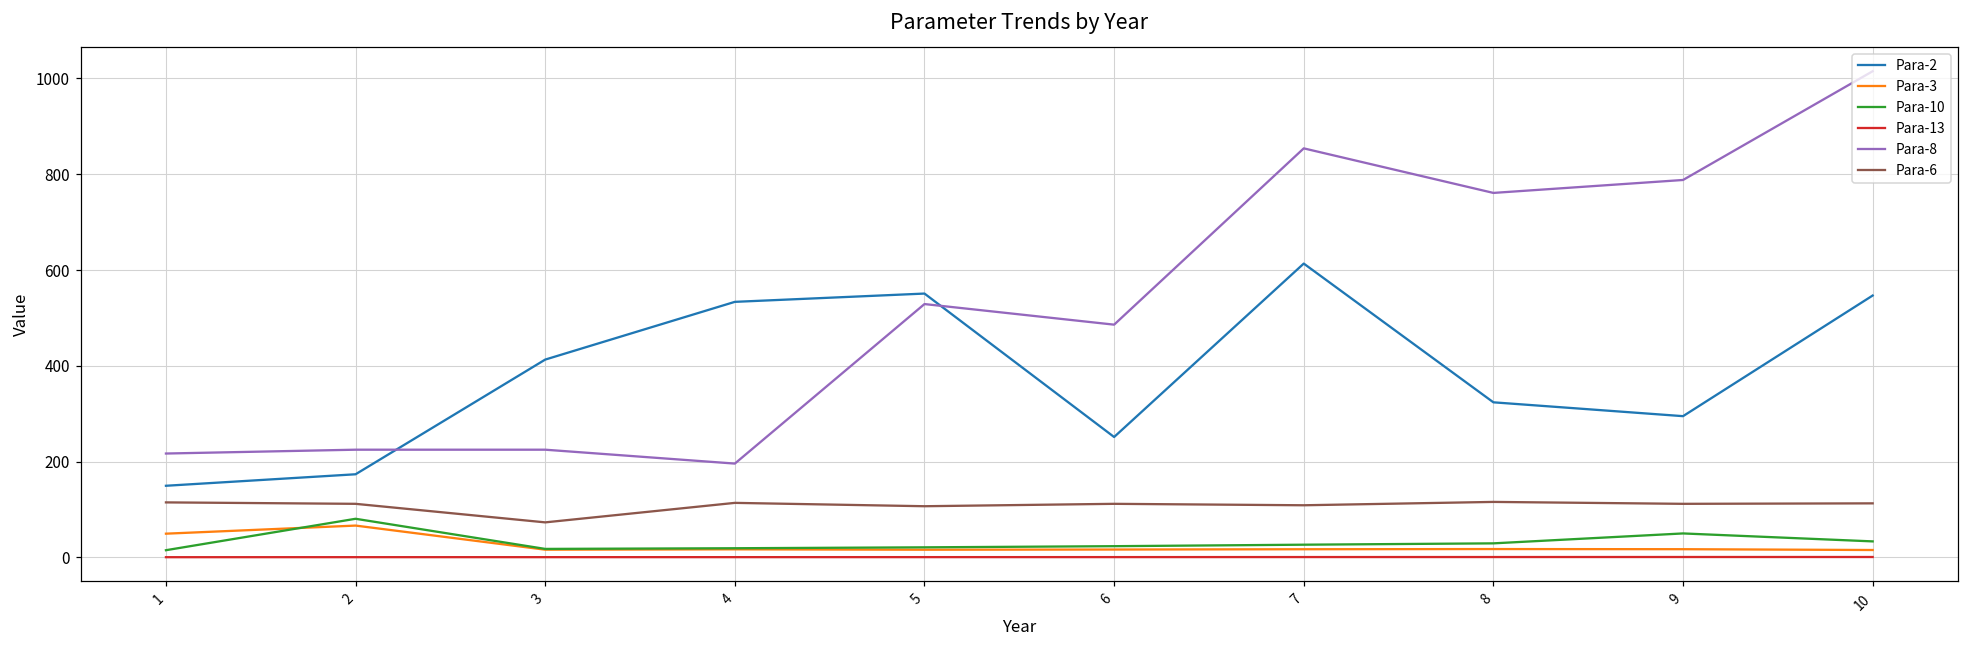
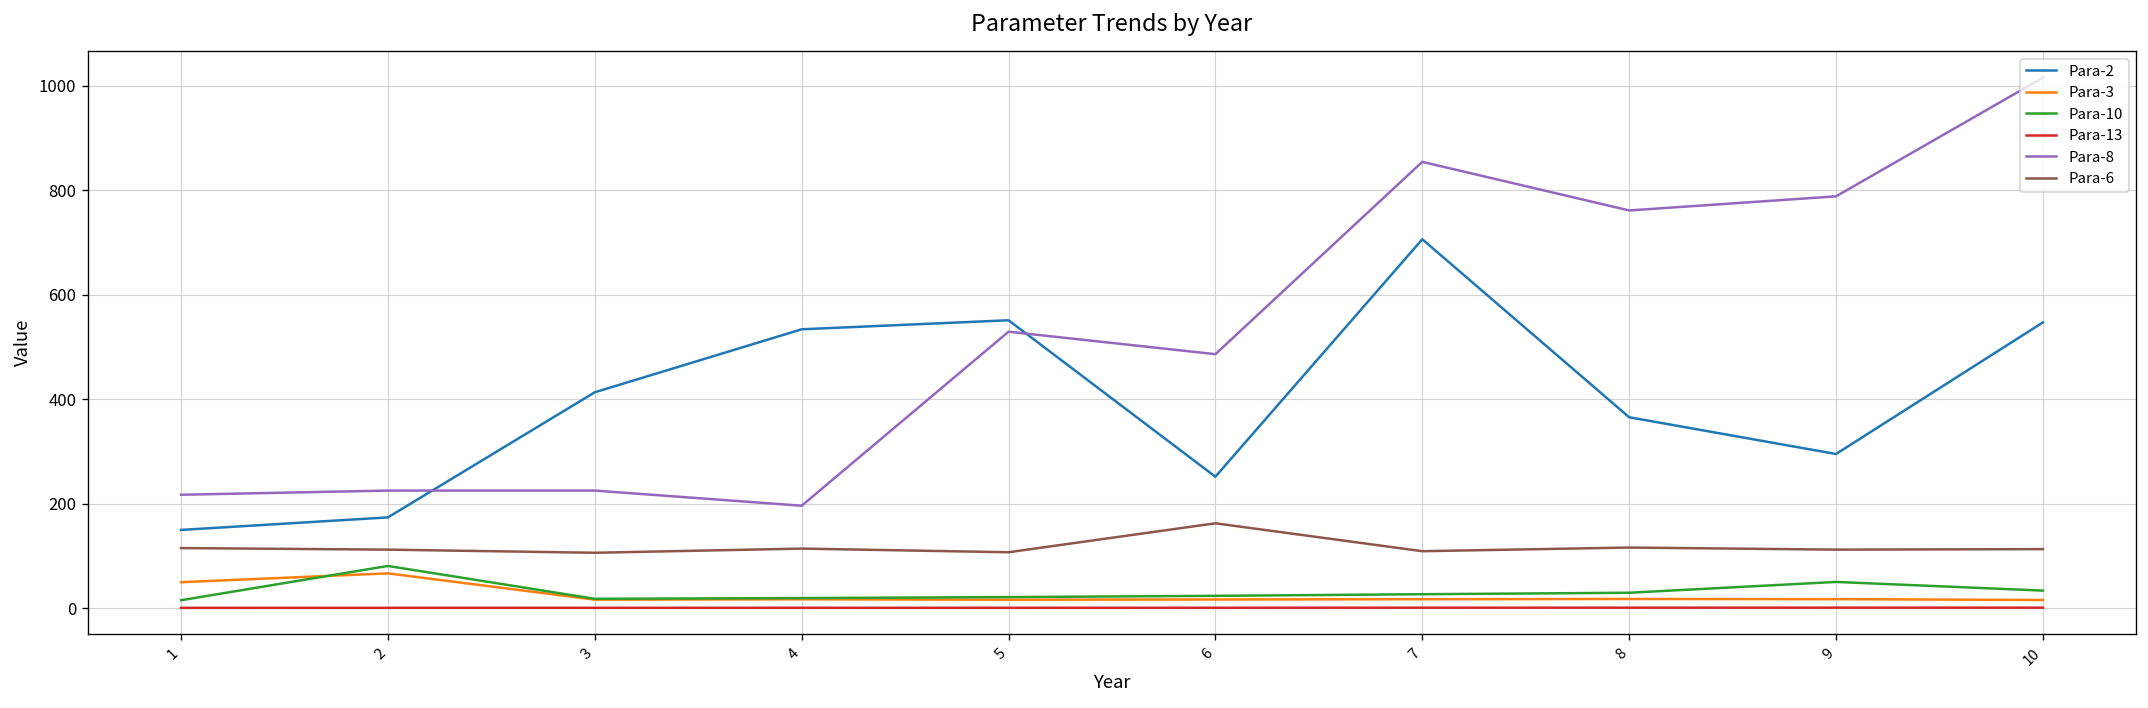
  {
    "Para-2": {
      "1": 150,
      "2": 170,
      "3": 410,
      "4": 530,
      "5": 550,
      "6": 250,
-     "7": 610,
-     "8": 320,
+     "7": 710,
+     "8": 370,
      "9": 300,
      "10": 550
    },
    "Para-3": {
      "1": 50,
      "2": 70,
      "6": 20,
      "7": 20,
      "8": 20,
      "9": 20,
      "10": 20
    },
    "Para-10": {
      "1": 20,
      "2": 80,
      "6": 20,
      "7": 30,
      "8": 30,
      "9": 50,
      "10": 30
    },
    "Para-13": {
      "1": 0,
      "2": 0,
      "3": 0,
      "4": 0,
      "5": 0,
      "6": 0,
      "7": 0,
      "8": 0,
      "9": 0,
      "10": 0
    },
    "Para-8": {
      "1": 220,
      "2": 230,
      "3": 230,
      "4": 200,
      "5": 530,
      "6": 490,
      "7": 850,
      "8": 760,
      "9": 790
    },
    "Para-6": {
      "1": 120,
      "2": 110,
-     "3": 70,
+     "3": 110,
      "4": 110,
      "5": 110,
-     "6": 110,
+     "6": 160,
      "7": 110,
      "8": 120,
      "9": 110,
      "10": 110
    }
  }
